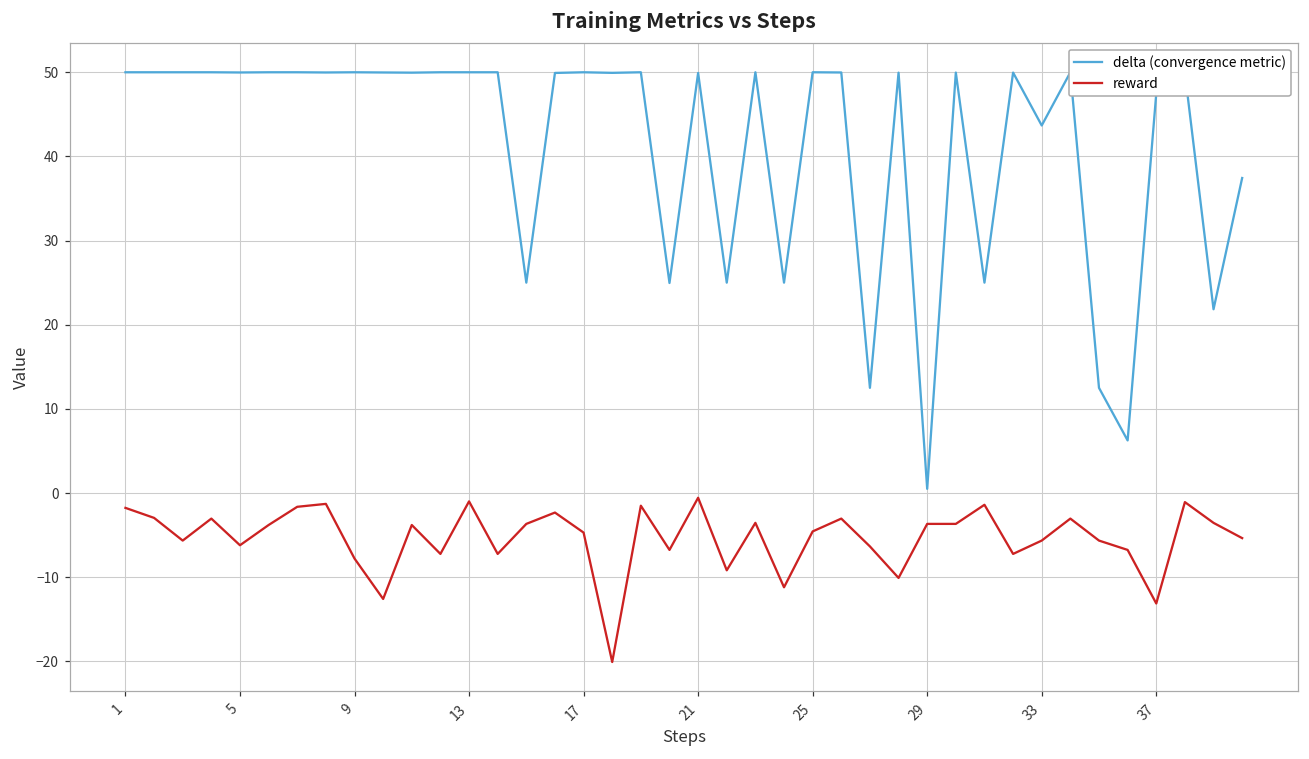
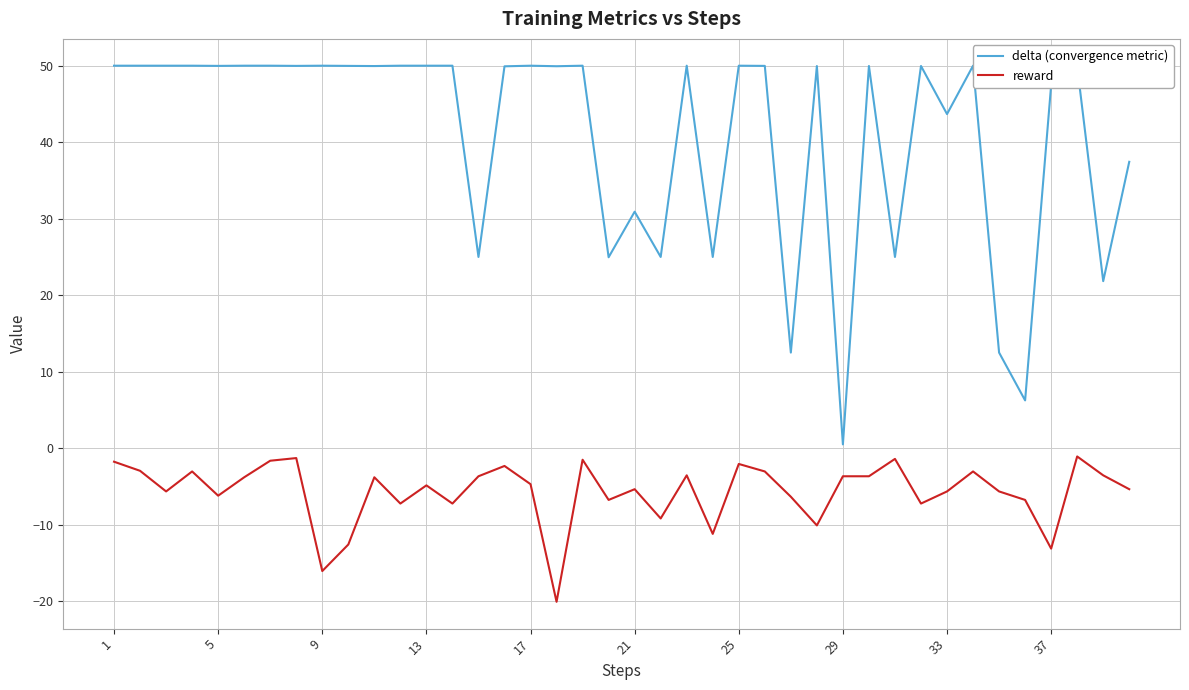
  {
    "delta (convergence metric)": {
      "1": 50,
      "5": 50,
      "9": 50,
      "13": 50,
      "17": 50,
-     "21": 50,
+     "21": 31,
      "25": 50,
      "29": 0,
      "33": 44
    },
    "reward": {
      "1": -2,
      "5": -6,
-     "9": -8,
-     "13": -1,
+     "9": -16,
+     "13": -5,
      "17": -5,
-     "21": -1,
-     "25": -5,
+     "21": -5,
+     "25": -2,
      "29": -4,
      "33": -6,
      "37": -13
    }
  }
